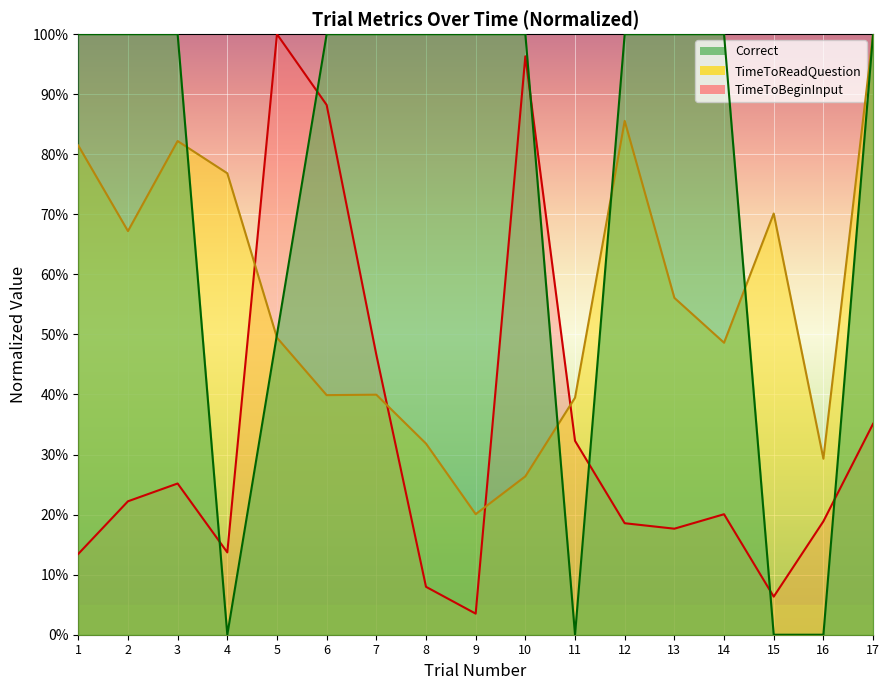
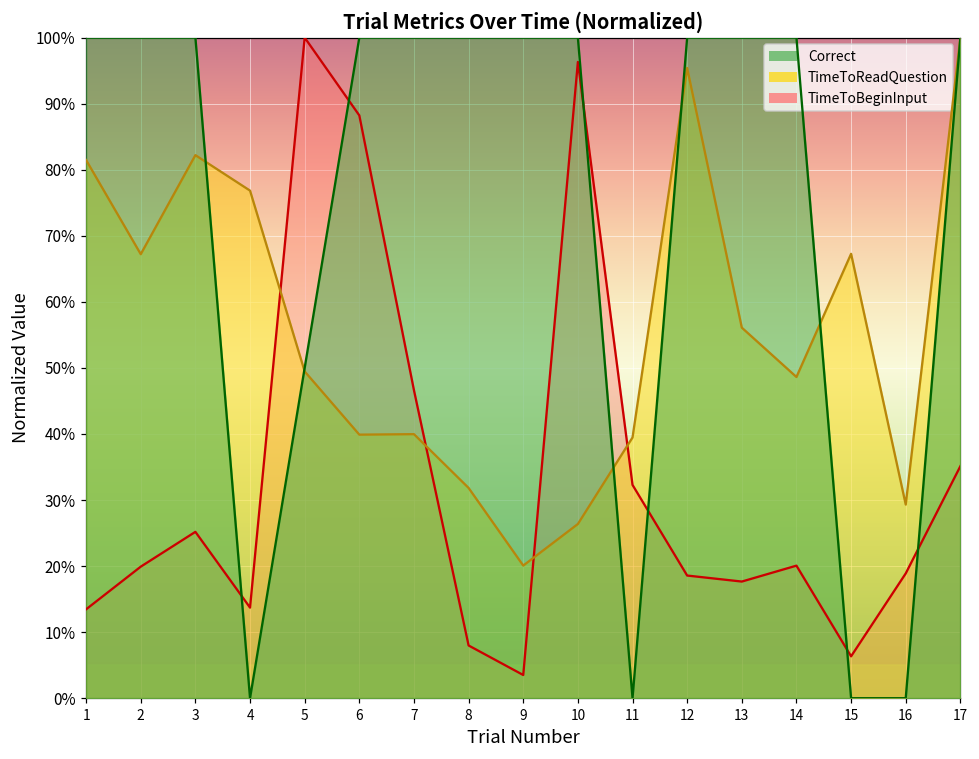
  {
    "TimeToBeginInput": {
      "1": "13%",
-     "2": "22%",
+     "2": "20%",
      "3": "25%",
      "4": "14%",
      "5": "100%",
      "6": "88%",
      "7": "47%",
      "8": "8%",
      "10": "96%",
      "11": "32%",
      "12": "19%",
      "13": "18%",
      "14": "20%",
      "15": "6%",
      "16": "19%",
      "17": "35%"
    },
    "TimeToReadQuestion": {
      "1": "81%",
      "2": "67%",
      "3": "82%",
      "4": "77%",
      "5": "49%",
      "6": "40%",
      "7": "40%",
      "8": "32%",
      "9": "20%",
      "10": "26%",
      "11": "39%",
-     "12": "86%",
+     "12": "95%",
      "13": "56%",
      "14": "49%",
-     "15": "70%",
+     "15": "67%",
      "16": "29%"
    },
    "Correct": {
      "1": "100%",
      "2": "100%",
      "3": "100%",
      "5": "50%",
      "6": "100%",
      "7": "100%",
      "8": "100%",
      "9": "100%",
      "10": "100%",
      "12": "100%",
      "13": "100%",
      "14": "100%"
    }
  }
